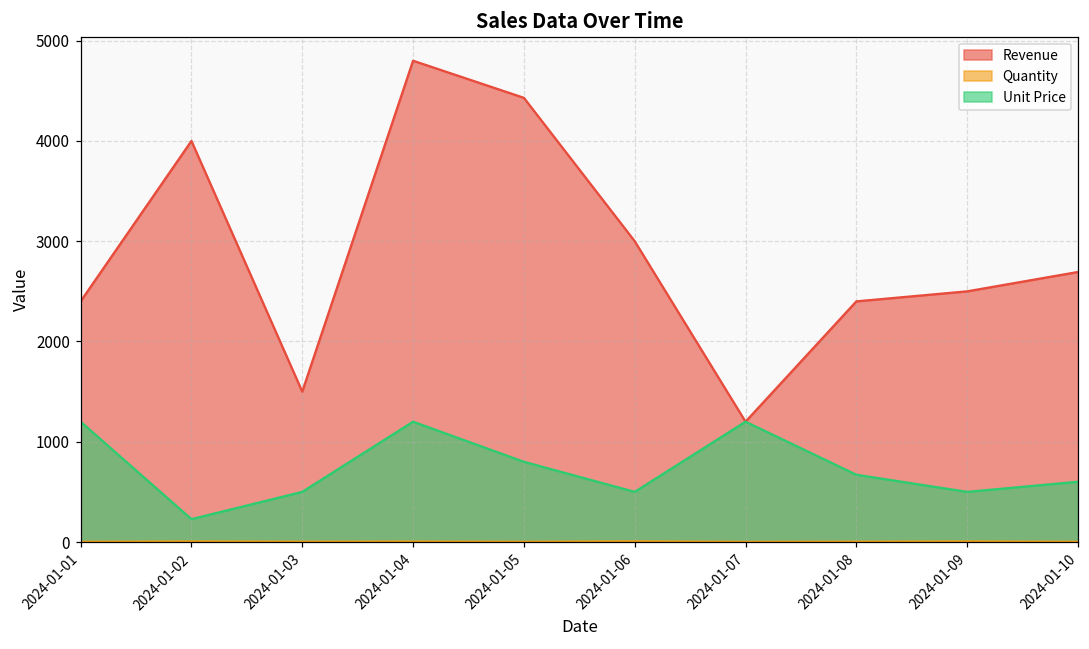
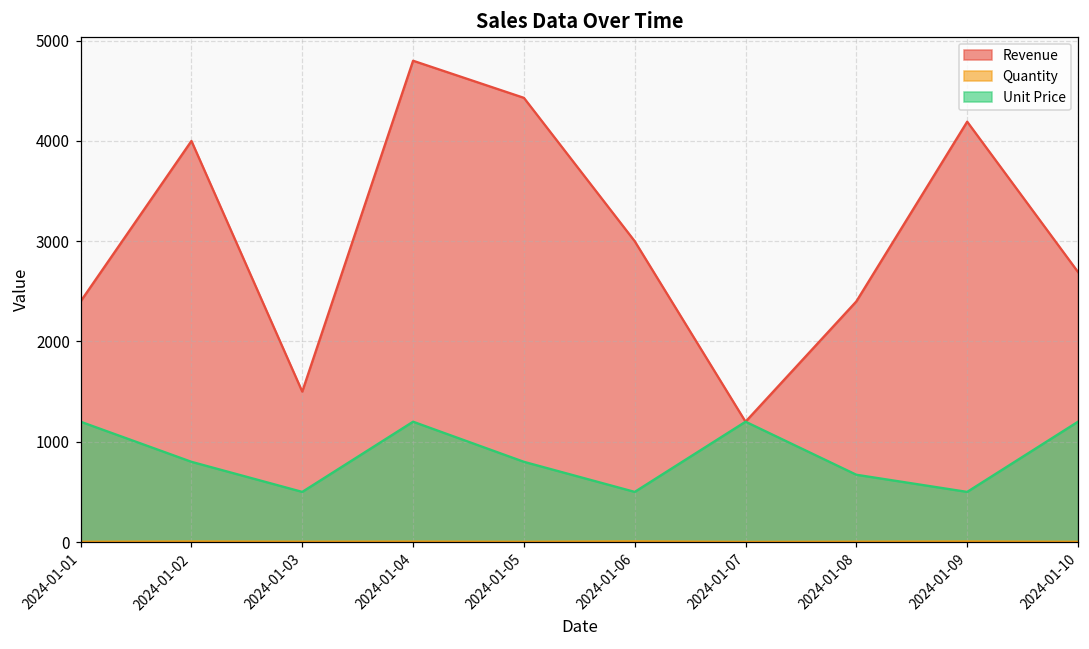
  {
    "Revenue": {
      "2024-01-01": 2400,
      "2024-01-02": 4000,
      "2024-01-03": 1500,
      "2024-01-04": 4800,
      "2024-01-05": 4400,
      "2024-01-06": 3000,
      "2024-01-08": 2400,
-     "2024-01-09": 2500,
+     "2024-01-09": 4200,
      "2024-01-10": 2700
    },
    "Quantity": {
      "2024-01-01": 0,
      "2024-01-02": 0,
      "2024-01-03": 0,
      "2024-01-04": 0,
      "2024-01-05": 0,
      "2024-01-06": 0,
      "2024-01-07": 0,
      "2024-01-08": 0,
      "2024-01-09": 0,
      "2024-01-10": 0
    },
    "Unit Price": {
      "2024-01-01": 1200,
-     "2024-01-02": 200,
+     "2024-01-02": 800,
      "2024-01-03": 500,
      "2024-01-04": 1200,
      "2024-01-05": 800,
      "2024-01-06": 500,
      "2024-01-08": 700,
      "2024-01-09": 500,
-     "2024-01-10": 600
+     "2024-01-10": 1200
    }
  }
